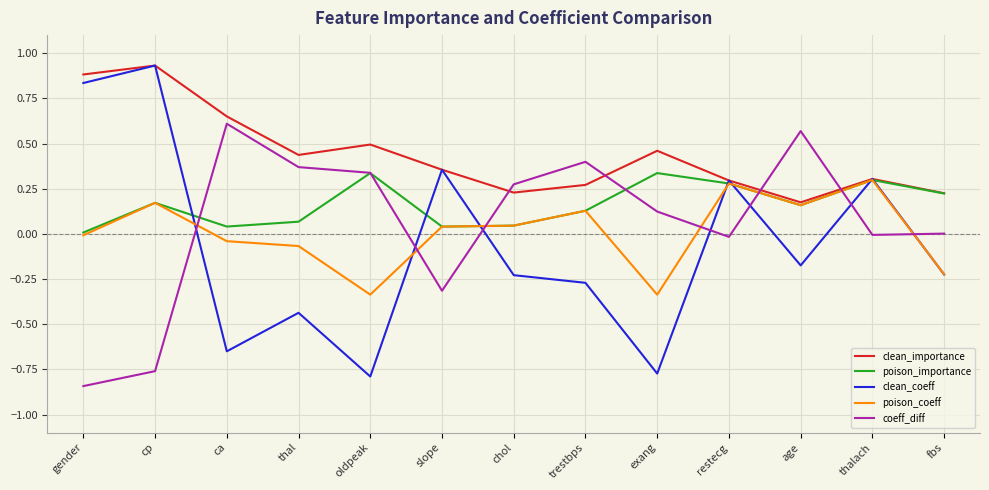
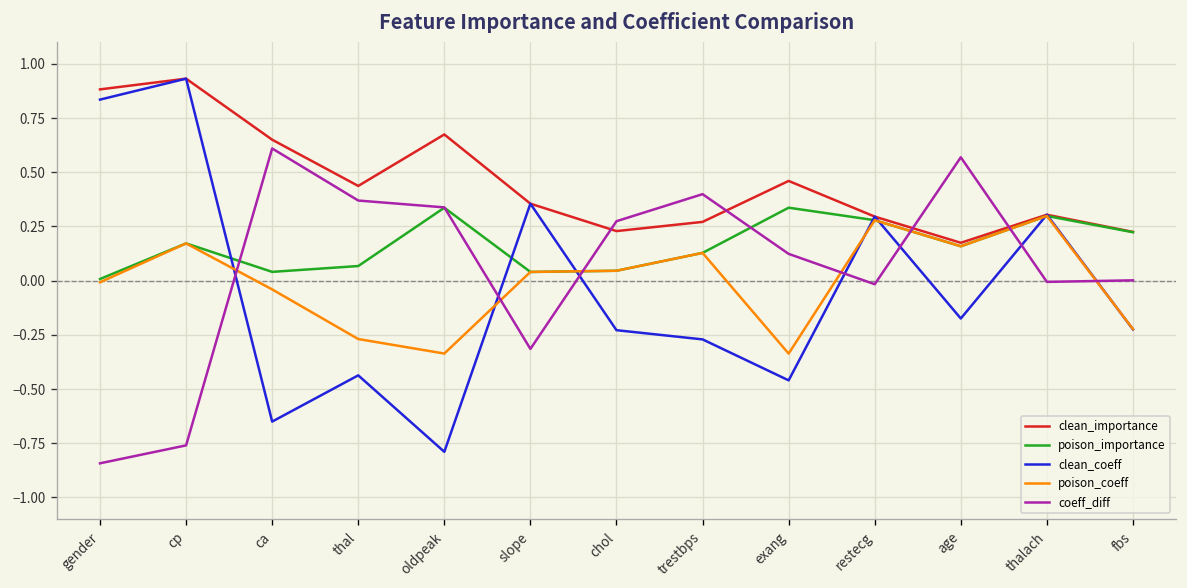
  {
    "clean_importance": {
      "gender": 0.88,
      "ca": 0.65,
      "thal": 0.44,
-     "oldpeak": 0.49,
+     "oldpeak": 0.67,
      "chol": 0.23,
      "trestbps": 0.27,
      "exang": 0.46,
      "age": 0.17
    },
    "poison_importance": {
      "gender": 0.01,
      "ca": 0.04,
      "thal": 0.07,
      "exang": 0.34
    },
    "clean_coeff": {
      "gender": 0.83,
      "ca": -0.65,
      "thal": -0.44,
      "oldpeak": -0.79,
      "chol": -0.23,
      "trestbps": -0.27,
-     "exang": -0.77,
+     "exang": -0.46,
      "age": -0.17
    },
    "poison_coeff": {
      "gender": -0.01,
      "ca": -0.04,
-     "thal": -0.07,
+     "thal": -0.27,
      "oldpeak": -0.34,
      "exang": -0.34
    },
    "coeff_diff": {
      "gender": -0.84,
      "cp": -0.76,
      "ca": 0.61,
      "thal": 0.37,
      "slope": -0.31,
      "chol": 0.27,
      "trestbps": 0.40,
      "exang": 0.12,
      "restecg": -0.02,
      "age": 0.57,
      "thalach": -0.01,
      "fbs": 0.00
    }
  }
